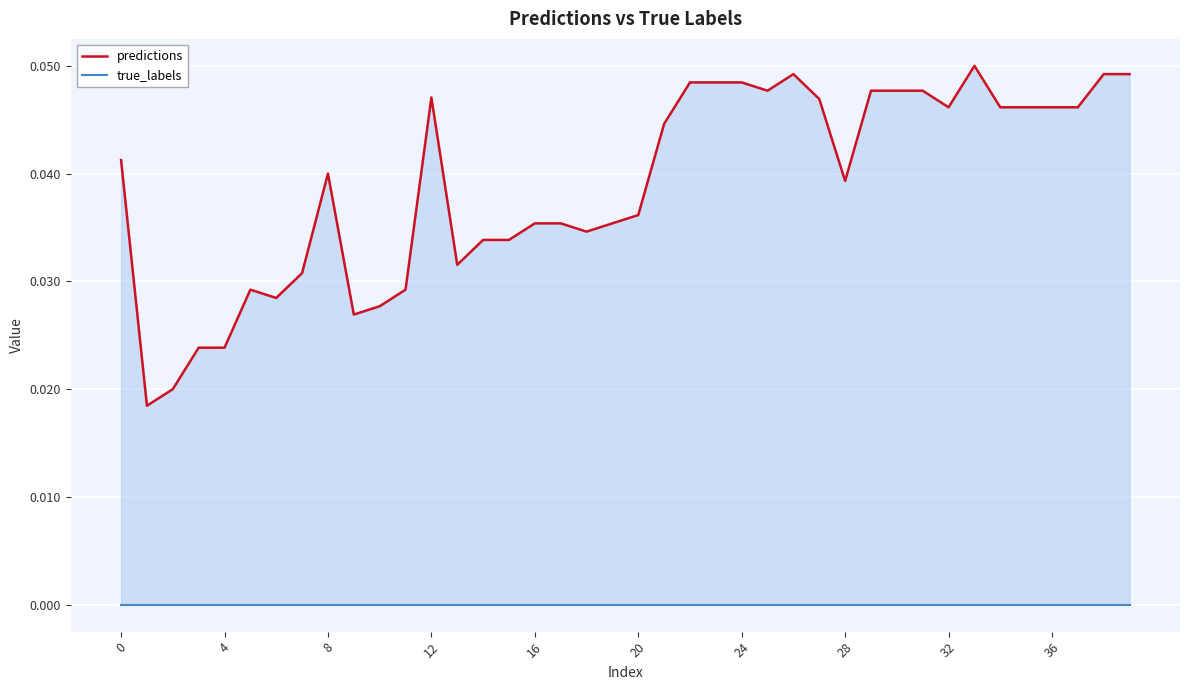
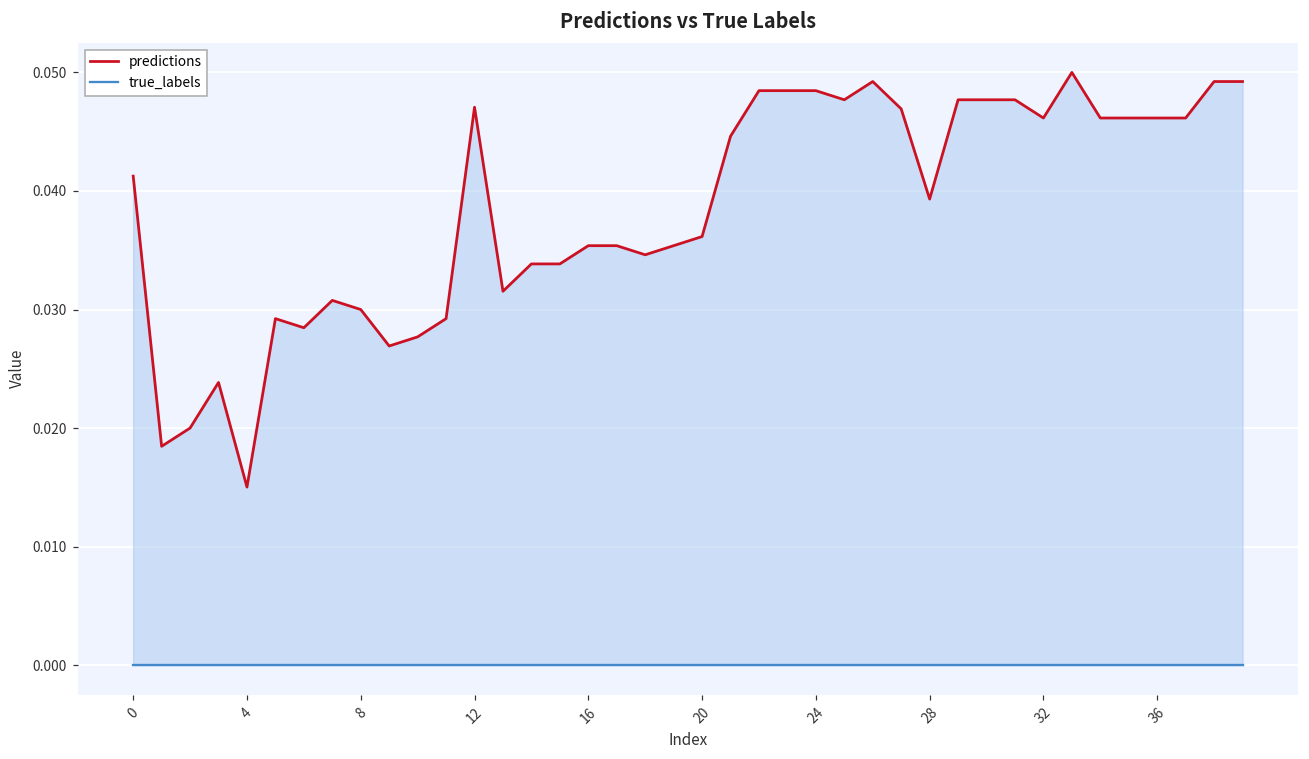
  {
    "predictions": {
      "0": 0.0413,
-     "4": 0.0238,
-     "8": 0.04,
+     "4": 0.0150,
+     "8": 0.03,
      "12": 0.0471,
      "16": 0.0354,
      "20": 0.0362,
      "24": 0.0485,
      "28": 0.0393,
      "32": 0.0462,
      "36": 0.0462
    },
    "true_labels": {
      "0": 0.0000,
      "4": 0.0000,
      "8": 0.0000,
      "12": 0.0000,
      "16": 0.0000,
      "20": 0.0000,
      "24": 0.0000,
      "28": 0.0000,
      "32": 0.0000,
      "36": 0.0000
    }
  }
